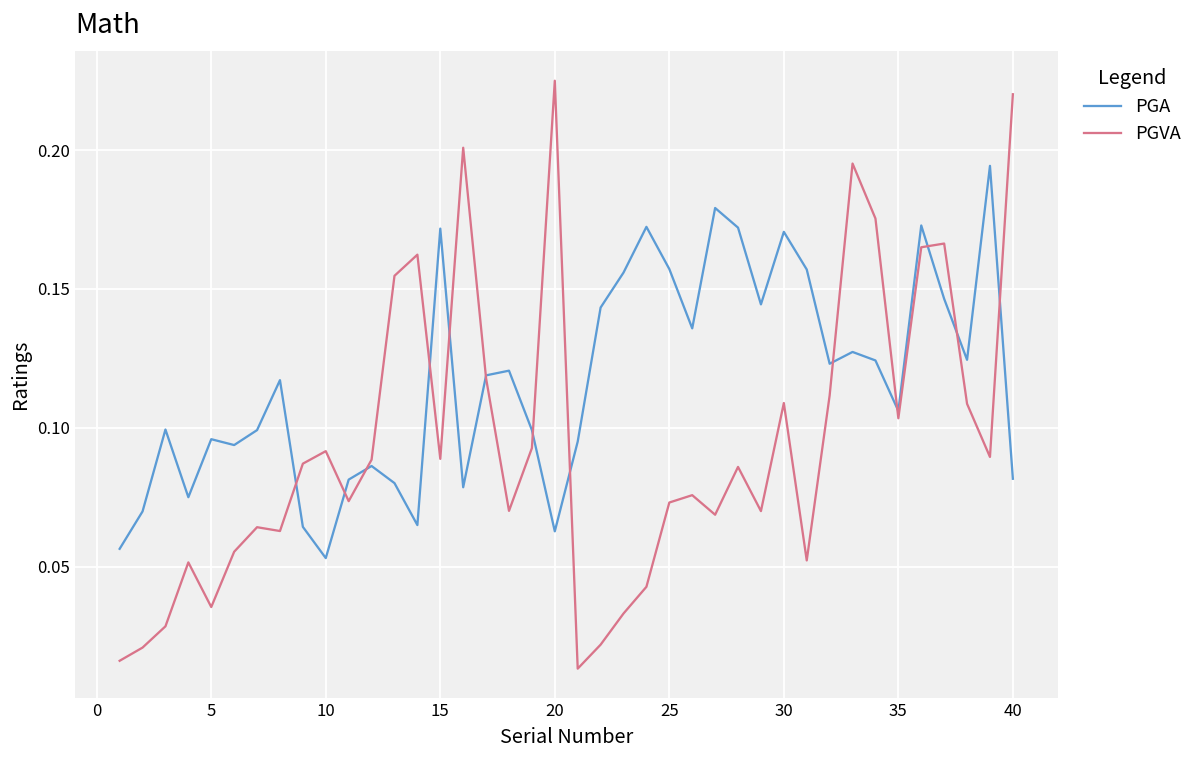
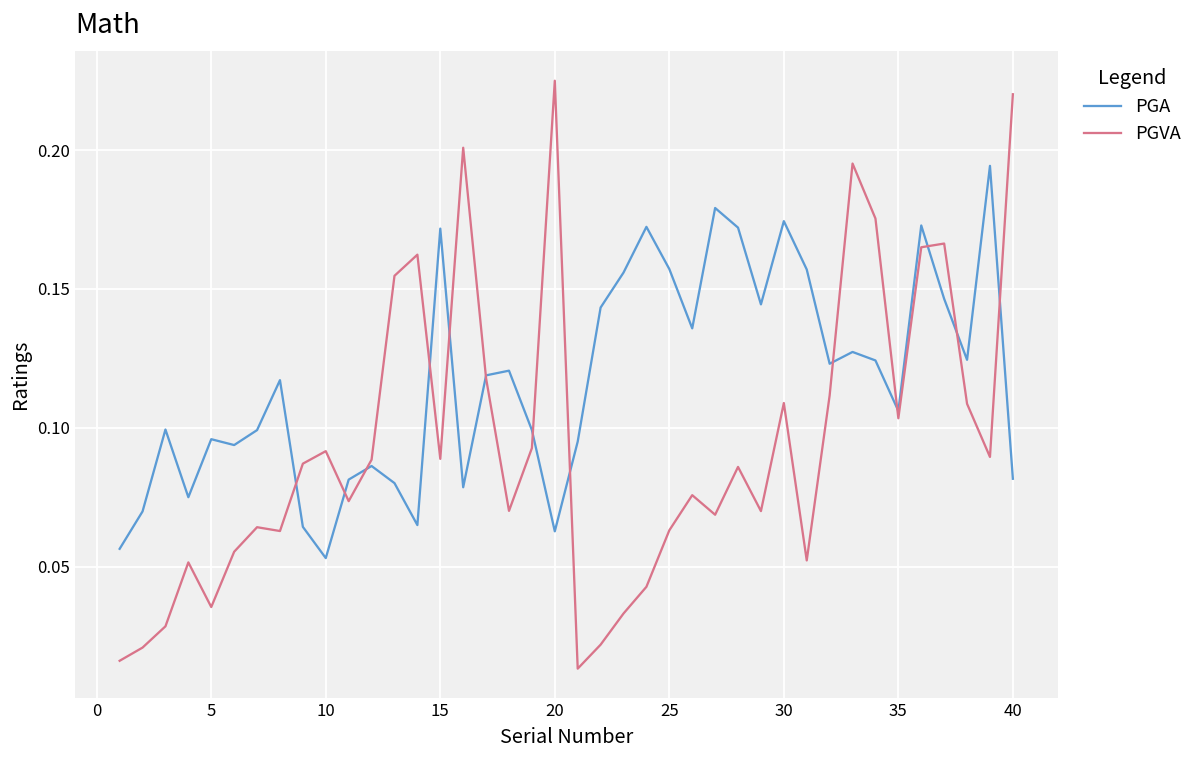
  {
    "PGA": {
      "5": 0.096,
      "10": 0.053,
      "15": 0.172,
      "20": 0.063,
      "25": 0.157,
-     "30": 0.171,
+     "30": 0.174,
      "35": 0.106,
      "40": 0.082
    },
    "PGVA": {
      "5": 0.036,
      "10": 0.092,
      "15": 0.089,
      "20": 0.225,
-     "25": 0.073,
+     "25": 0.063,
      "30": 0.109,
      "35": 0.103,
      "40": 0.220
    }
  }
